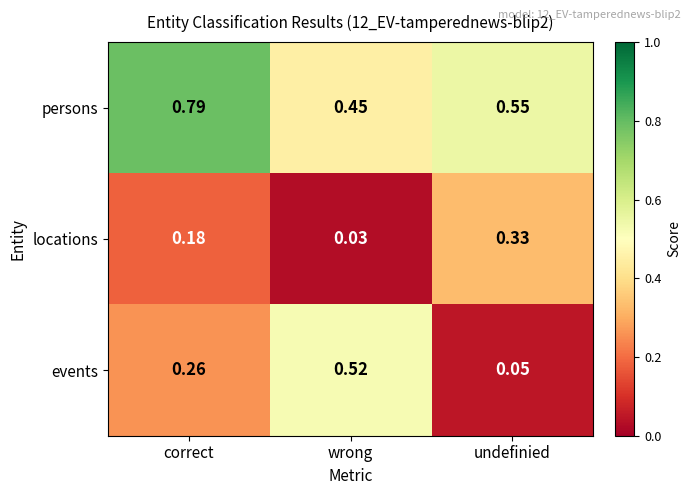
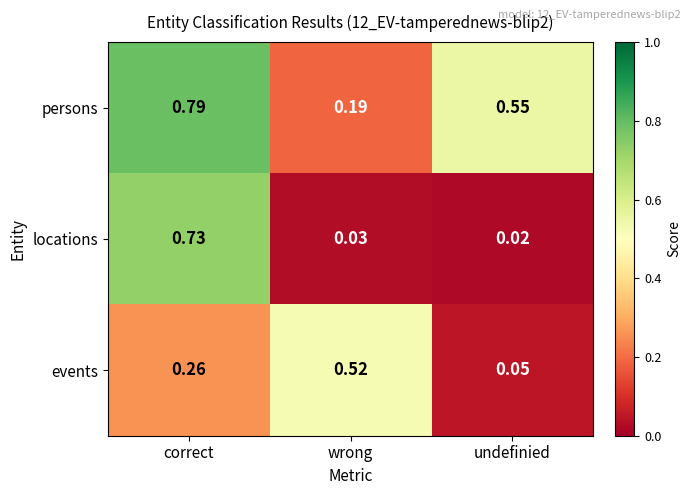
  {
    "persons": {
      "correct": 0.79,
-     "wrong": 0.45,
+     "wrong": 0.19,
      "undefinied": 0.55
    },
    "locations": {
-     "correct": 0.18,
+     "correct": 0.73,
      "wrong": 0.03,
-     "undefinied": 0.33
+     "undefinied": 0.02
    },
    "events": {
      "correct": 0.26,
      "wrong": 0.52,
      "undefinied": 0.05
    }
  }
